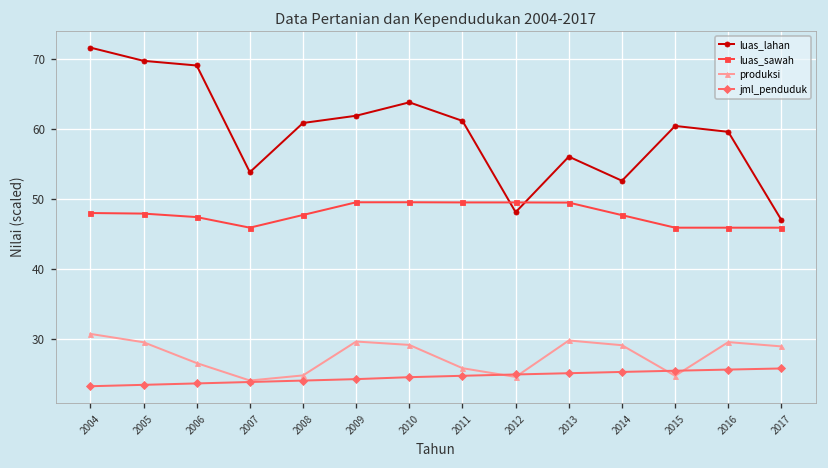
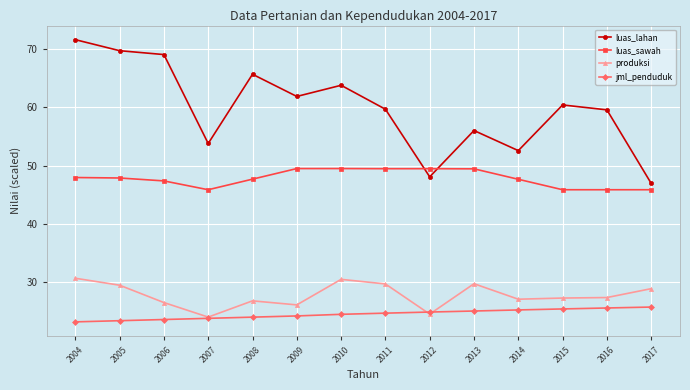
  {
    "luas_lahan": {
      "2004": 72,
      "2005": 70,
      "2006": 69,
      "2007": 54,
-     "2008": 61,
+     "2008": 66,
      "2009": 62,
      "2010": 64,
-     "2011": 61,
+     "2011": 60,
      "2012": 48,
      "2013": 56,
      "2014": 53,
      "2015": 60,
      "2016": 60,
      "2017": 47
    },
    "produksi": {
      "2004": 31,
      "2005": 30,
      "2006": 27,
-     "2008": 25,
-     "2009": 30,
-     "2010": 29,
-     "2011": 26,
+     "2008": 27,
+     "2009": 26,
+     "2010": 31,
+     "2011": 30,
      "2013": 30,
-     "2014": 29,
-     "2015": 25,
-     "2016": 30,
+     "2014": 27,
+     "2015": 27,
+     "2016": 27,
      "2017": 29
    }
  }
